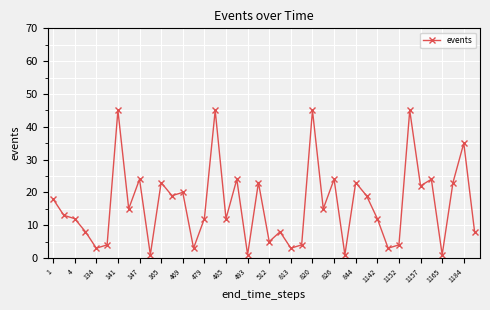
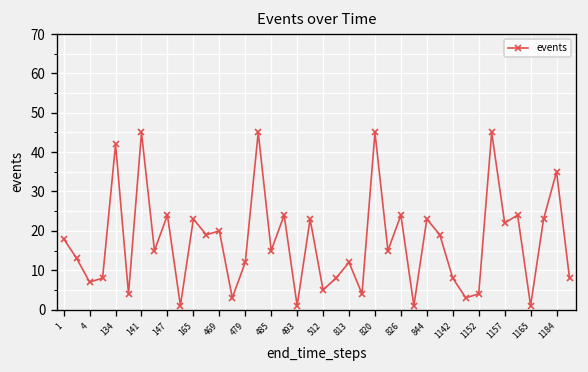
  {
-   "4": 12,
-   "134": 3,
+   "4": 7,
+   "134": 42,
    "141": 45,
    "147": 24,
    "165": 23,
    "469": 20,
    "479": 12,
-   "485": 12,
+   "485": 15,
    "493": 1,
    "512": 5,
-   "813": 3,
+   "813": 12,
    "820": 45,
    "826": 24,
    "844": 23,
-   "1142": 12,
+   "1142": 8,
    "1152": 4,
    "1157": 22,
    "1165": 1,
    "1184": 35
  }
